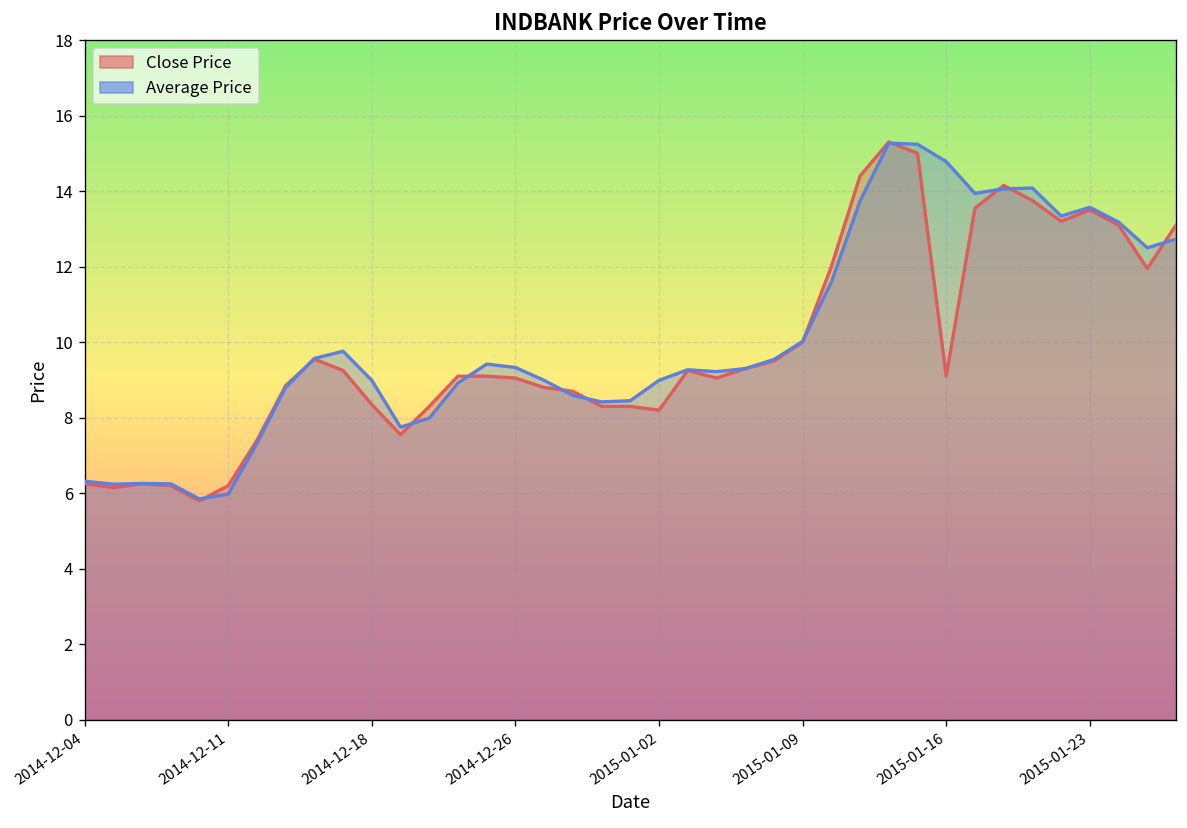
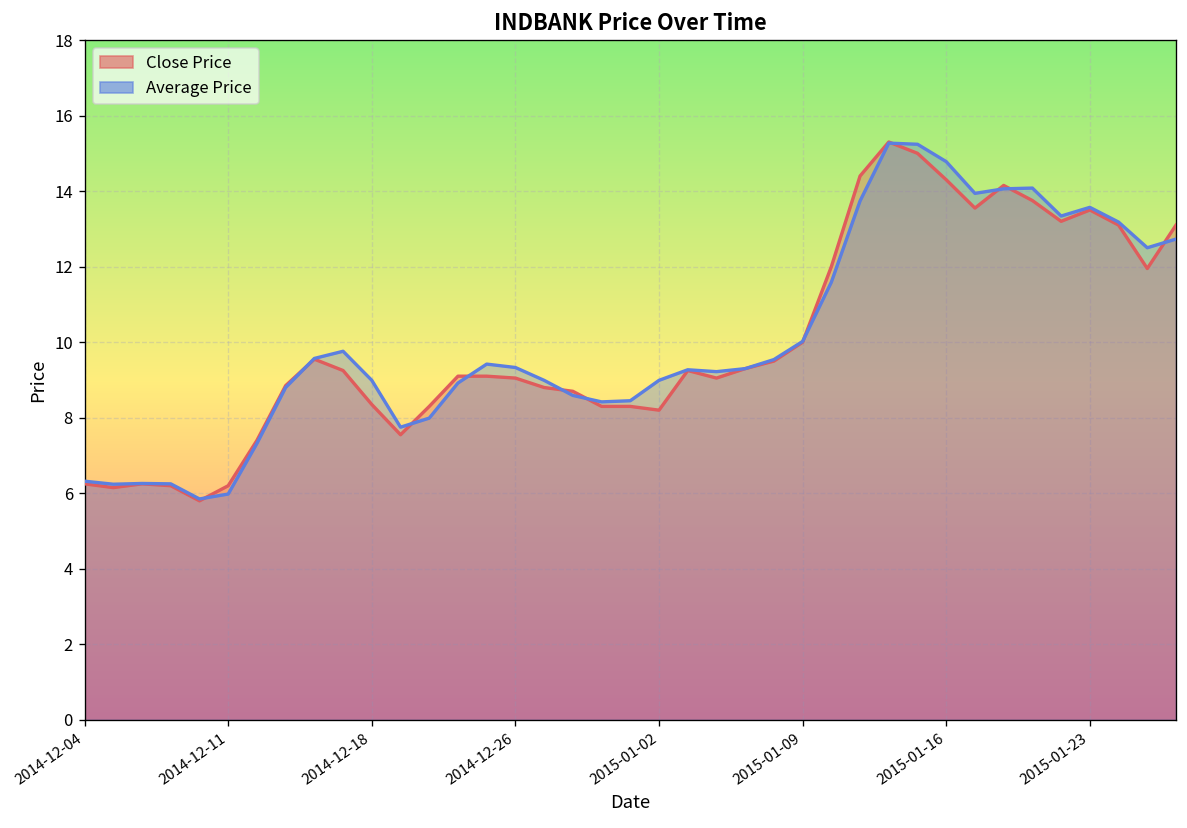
  {
    "Close Price": {
      "2014-12-11": 6.2,
      "2014-12-18": 8.4,
      "2014-12-26": 9.1,
      "2015-01-02": 8.2,
-     "2015-01-16": 9.1
+     "2015-01-16": 14.3
    },
    "Average Price": {
      "2014-12-11": 6.0,
      "2014-12-18": 9.0,
      "2014-12-26": 9.3,
      "2015-01-02": 9.0,
      "2015-01-16": 14.8
    }
  }
